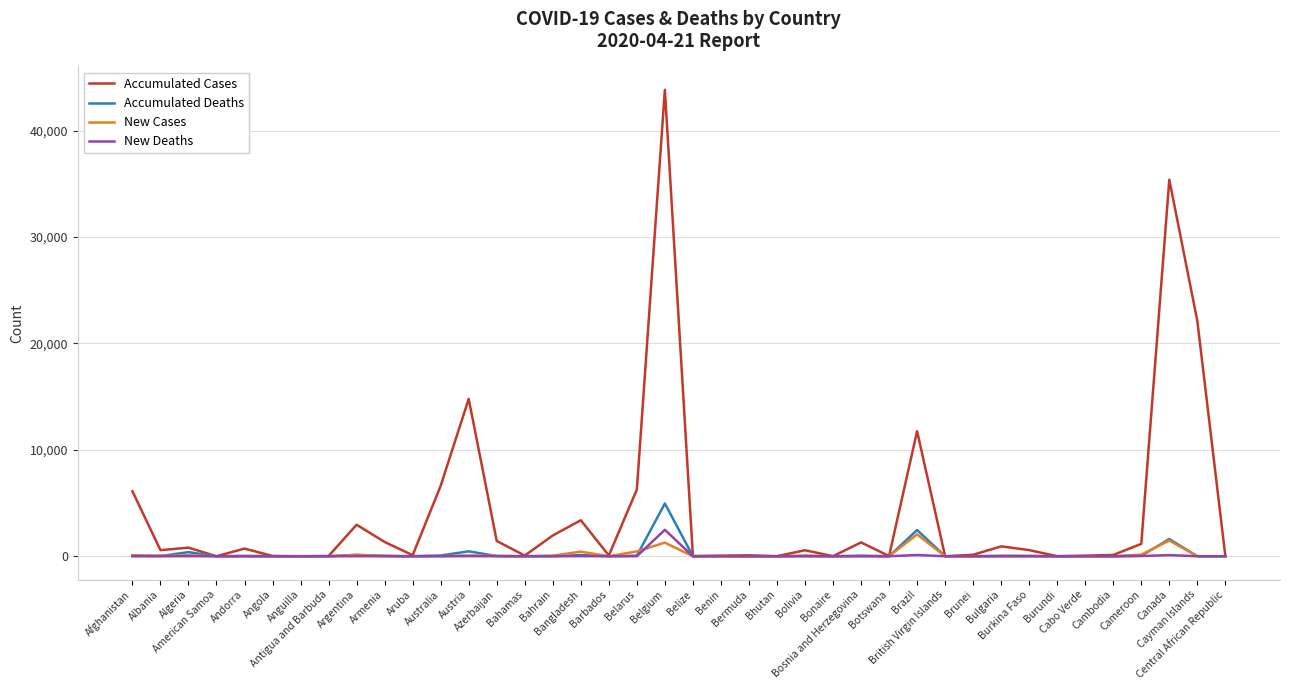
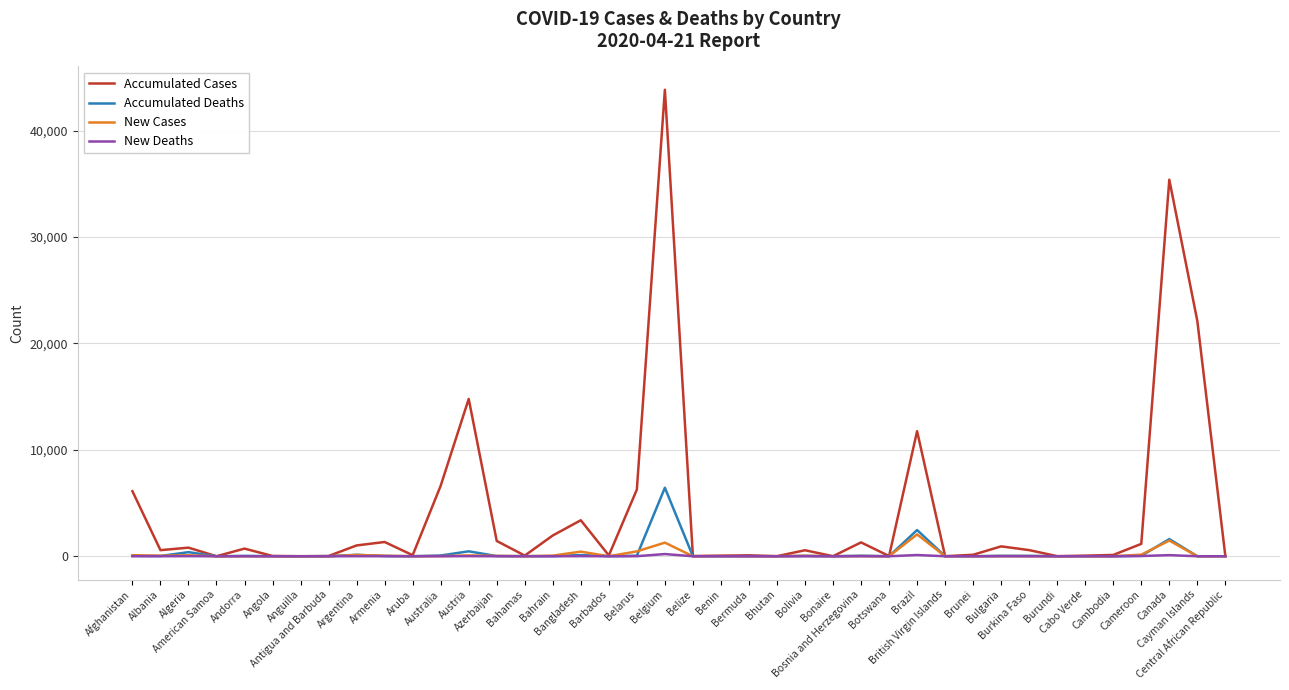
  {
    "Accumulated Cases": {
      "Afghanistan": "6,100",
      "Albania": "600",
      "Algeria": "800",
      "Andorra": "700",
-     "Argentina": "3,000",
+     "Argentina": "1,000",
      "Armenia": "1,300",
      "Australia": "6,600",
      "Austria": "14,800",
      "Azerbaijan": "1,400",
      "Bahrain": "2,000",
      "Bangladesh": "3,400",
      "Belarus": "6,300",
      "Belgium": "43,800",
      "Bolivia": "600",
      "Bosnia and Herzegovina": "1,300",
      "Brazil": "11,800",
      "Bulgaria": "900",
      "Burkina Faso": "600",
      "Cameroon": "1,200",
      "Canada": "35,400",
      "Cayman Islands": "22,100"
    },
    "Accumulated Deaths": {
      "Algeria": "400",
      "Austria": "500",
-     "Belgium": "5,000",
+     "Belgium": "6,400",
      "Brazil": "2,500"
    },
    "New Cases": {
      "Bangladesh": "400",
      "Belarus": "500",
      "Belgium": "1,300",
      "Brazil": "2,100"
    },
    "New Deaths": {
-     "Belgium": "2,500",
+     "Belgium": "200",
      "Brazil": "100",
      "Canada": "100"
    }
  }
